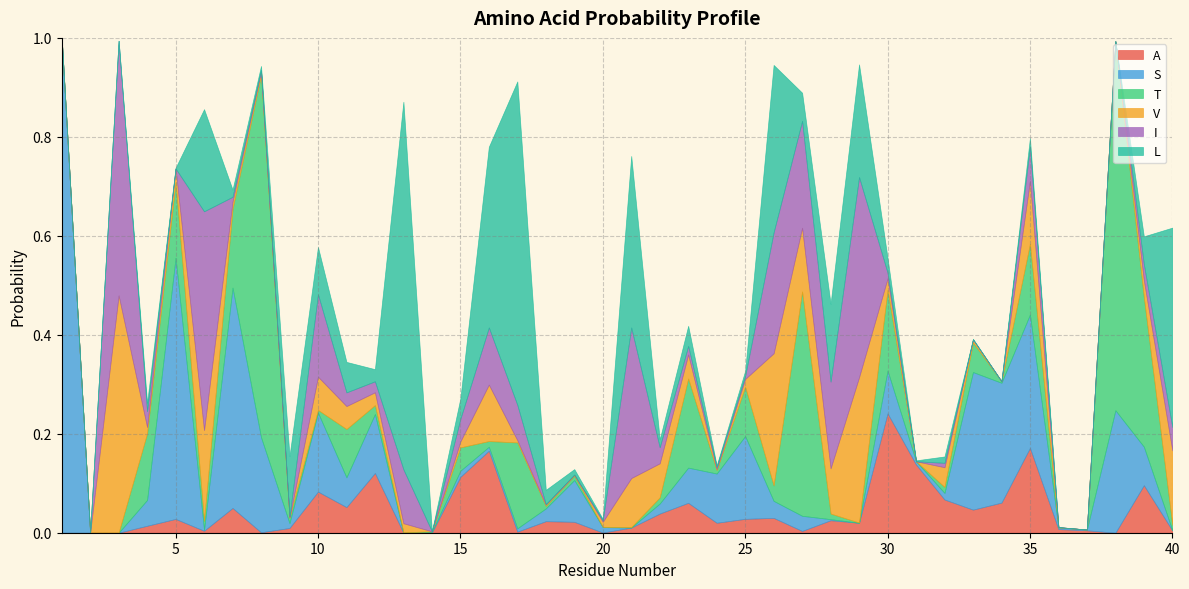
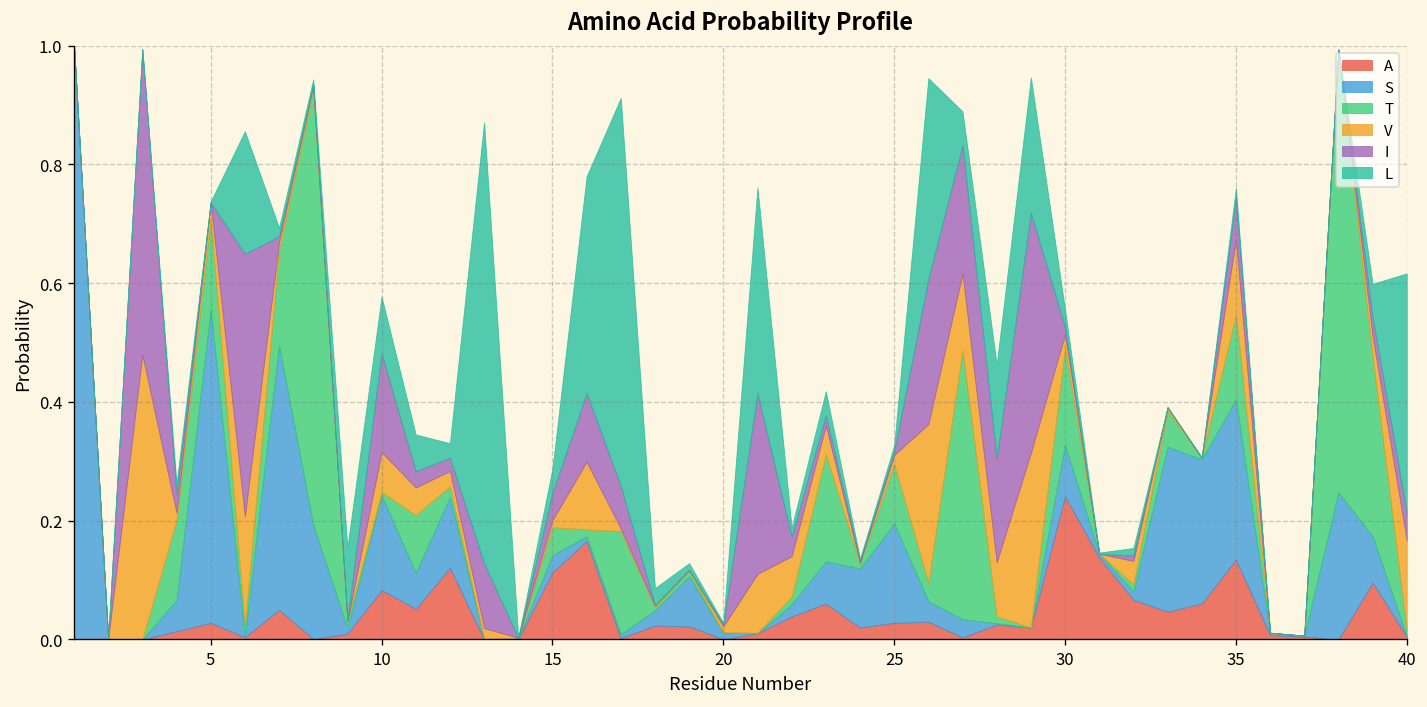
  {
    "A": {
      "5": 0.03,
      "10": 0.08,
      "15": 0.11,
      "25": 0.03,
      "30": 0.24,
-     "35": 0.17
+     "35": 0.13
    },
    "S": {
      "5": 0.53,
      "10": 0.16,
-     "15": 0.01,
+     "15": 0.03,
      "25": 0.17,
      "30": 0.09,
      "35": 0.27
    },
    "V": {
      "10": 0.07,
      "15": 0.01,
      "25": 0.02,
      "30": 0.02,
      "35": 0.13,
      "40": 0.15
    },
    "I": {
      "10": 0.17,
      "15": 0.05,
      "25": 0.01,
      "30": 0.01,
      "35": 0.07,
      "40": 0.05
    }
  }
